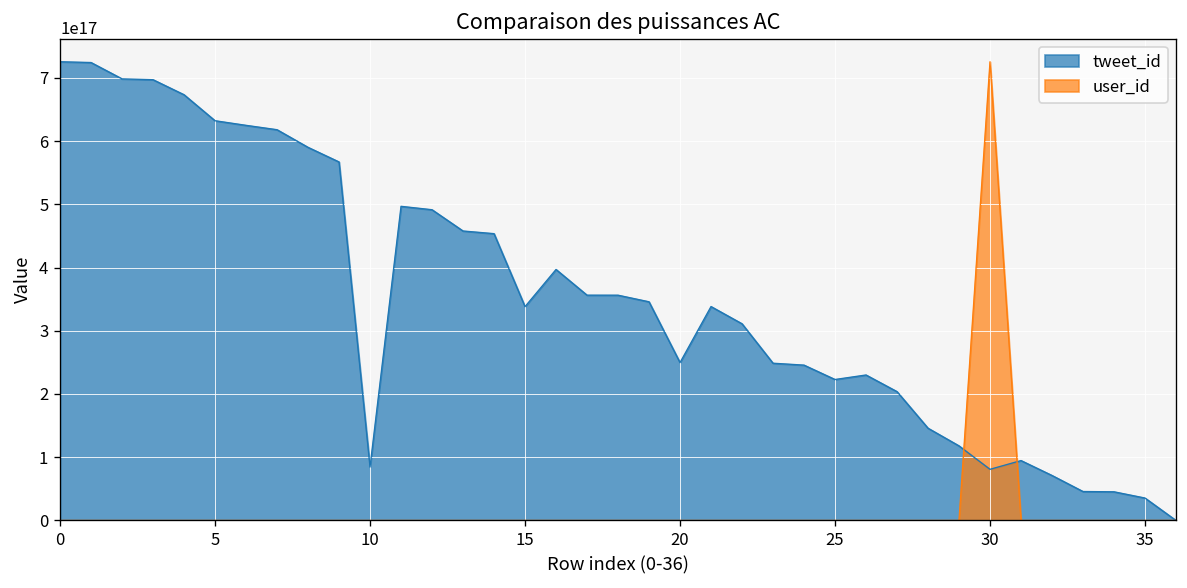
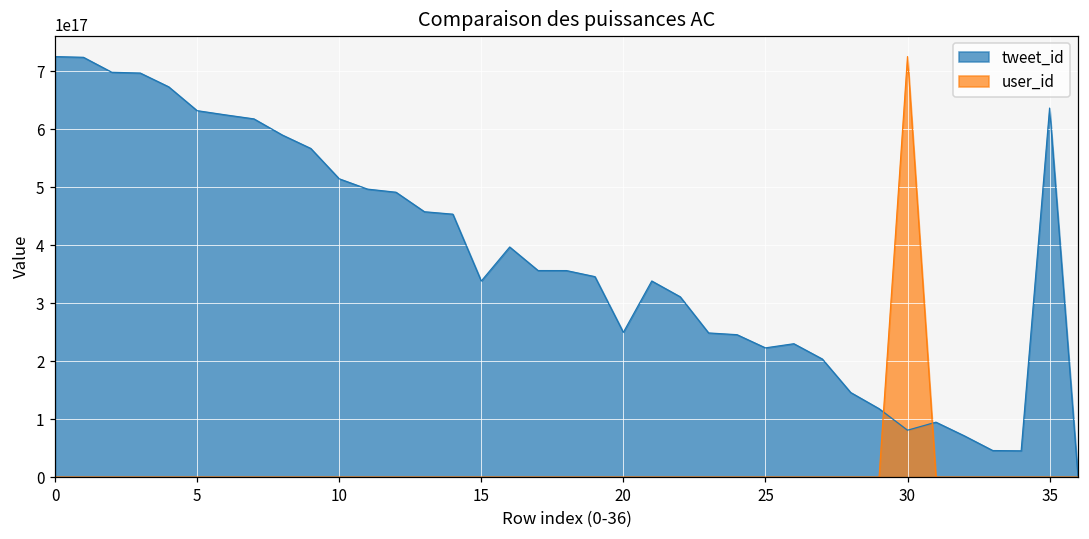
  {
    "tweet_id": {
      "0": 730000000000000000,
      "5": 630000000000000000,
-     "10": 80000000000000000,
+     "10": 510000000000000000,
      "15": 340000000000000000,
      "20": 250000000000000000,
      "25": 220000000000000000,
      "30": 80000000000000000,
-     "35": 40000000000000000
+     "35": 640000000000000000
    },
    "user_id": {
      "0": 0,
      "5": 0,
      "10": 0,
      "15": 0,
      "20": 0,
      "25": 0,
      "30": 730000000000000000,
      "35": 0
    }
  }
